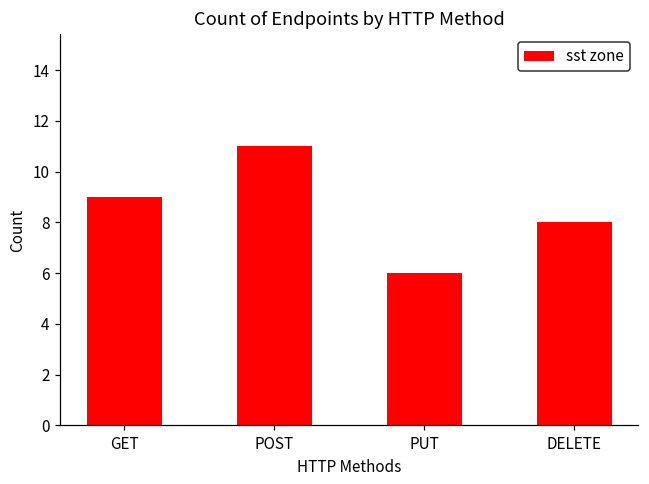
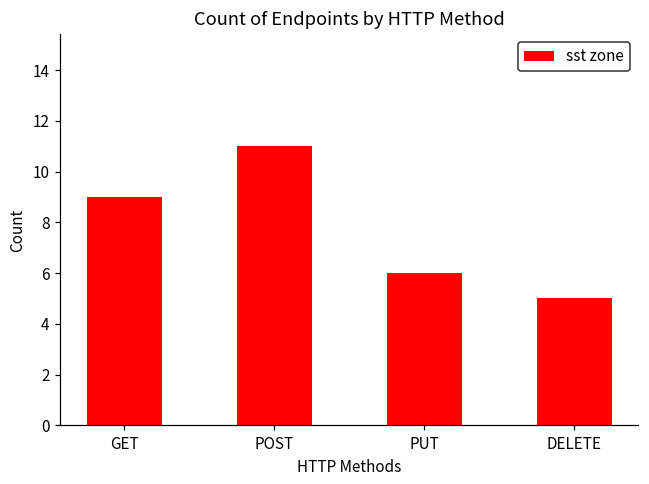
  {
    "GET": 9,
    "POST": 11,
    "PUT": 6,
-   "DELETE": 8
+   "DELETE": 5
  }
